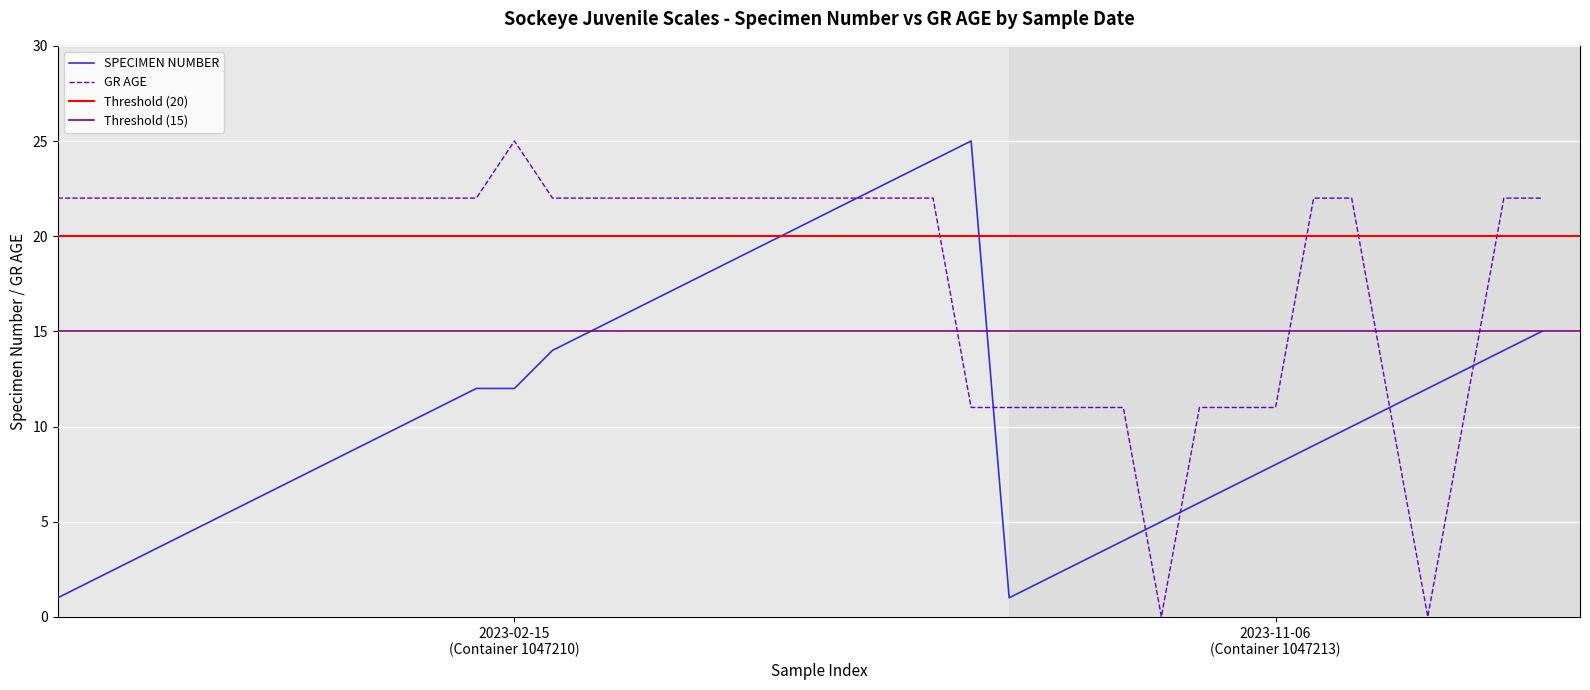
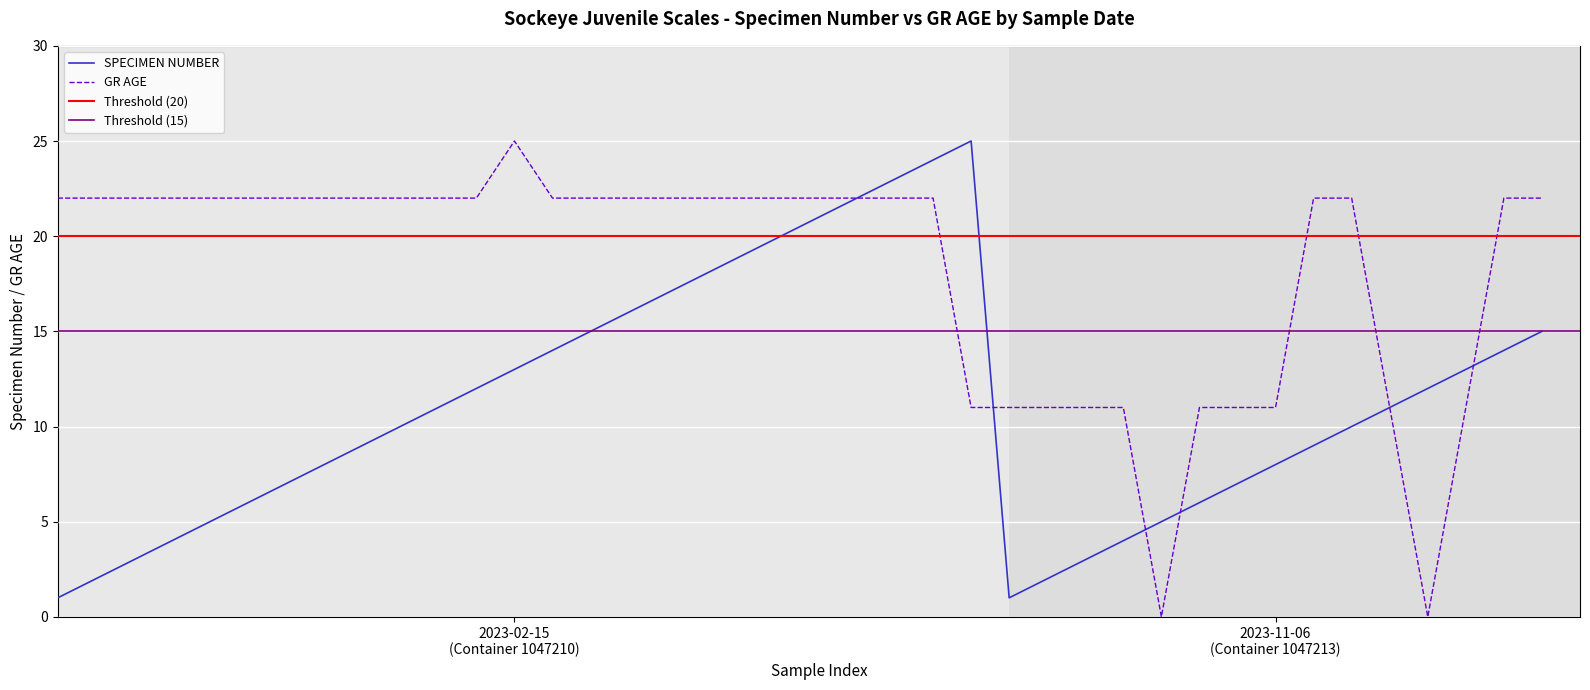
  {
    "SPECIMEN NUMBER": {
-     "2023-02-15 (Container 1047210)": 12,
+     "2023-02-15 (Container 1047210)": 13,
      "2023-11-06 (Container 1047213)": 8
    },
    "GR AGE": {
      "2023-02-15 (Container 1047210)": 25,
      "2023-11-06 (Container 1047213)": 11
    }
  }
